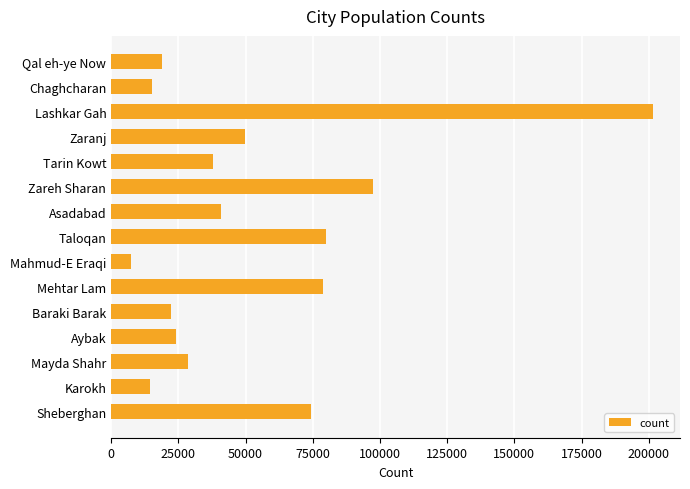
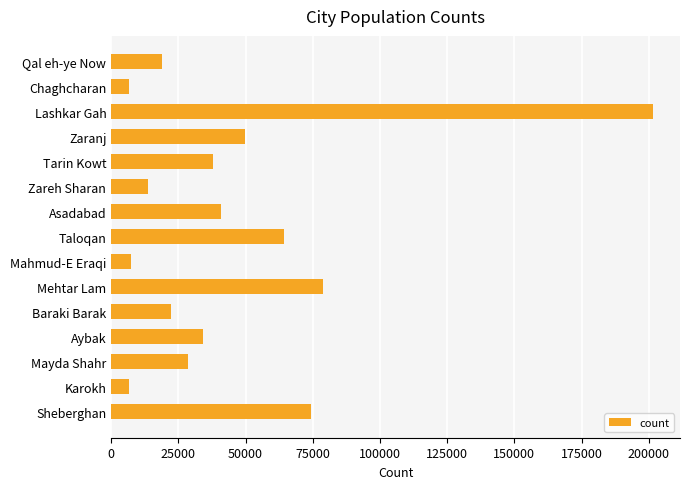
  {
    "Qal eh-ye Now": 19000,
-   "Chaghcharan": 15000,
+   "Chaghcharan": 7000,
    "Lashkar Gah": 202000,
    "Zaranj": 50000,
    "Tarin Kowt": 38000,
-   "Zareh Sharan": 98000,
+   "Zareh Sharan": 14000,
    "Asadabad": 41000,
-   "Taloqan": 80000,
+   "Taloqan": 64000,
    "Mahmud-E Eraqi": 7000,
    "Mehtar Lam": 79000,
    "Baraki Barak": 22000,
-   "Aybak": 24000,
+   "Aybak": 34000,
    "Mayda Shahr": 29000,
-   "Karokh": 14000,
+   "Karokh": 6000,
    "Sheberghan": 74000
  }
